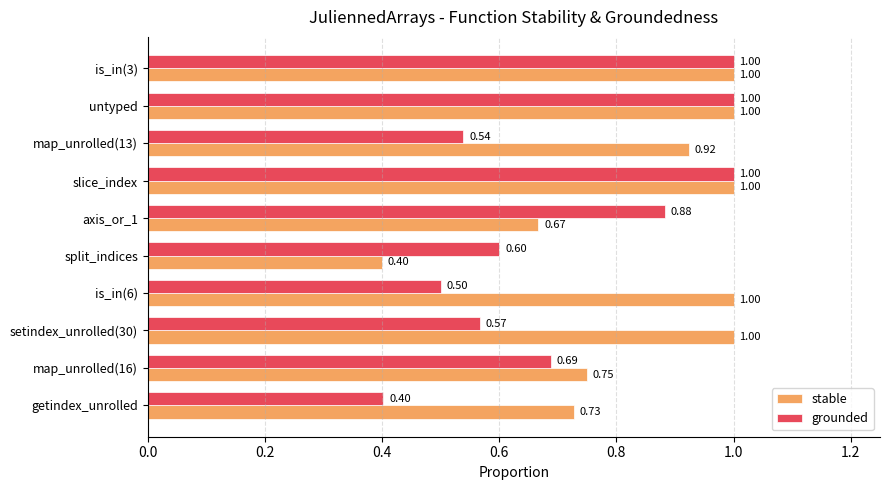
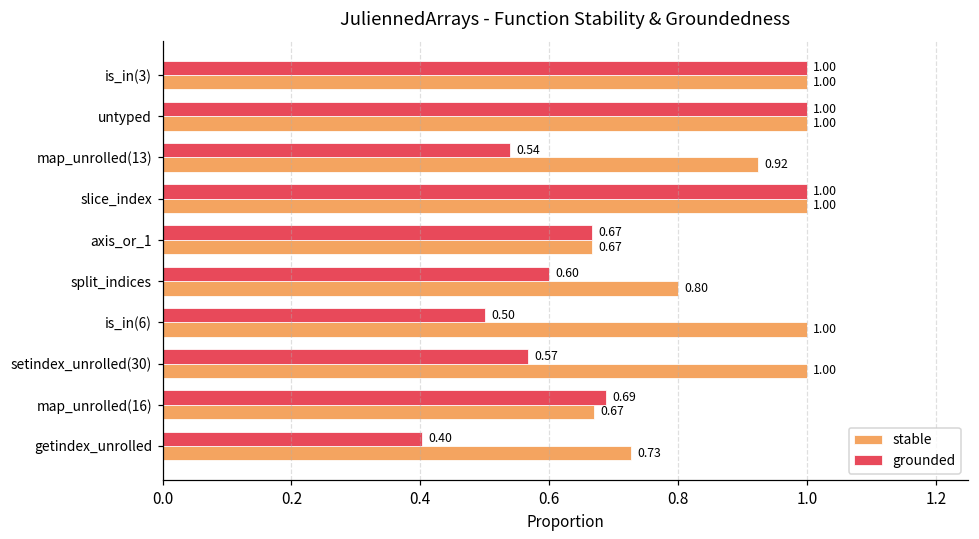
  {
    "stable": {
      "is_in(3)": 1.00,
      "untyped": 1.00,
      "map_unrolled(13)": 0.92,
      "slice_index": 1.00,
      "axis_or_1": 0.67,
-     "split_indices": 0.40,
+     "split_indices": 0.80,
      "is_in(6)": 1.00,
      "setindex_unrolled(30)": 1.00,
-     "map_unrolled(16)": 0.75,
+     "map_unrolled(16)": 0.67,
      "getindex_unrolled": 0.73
    },
    "grounded": {
      "is_in(3)": 1.00,
      "untyped": 1.00,
      "map_unrolled(13)": 0.54,
      "slice_index": 1.00,
-     "axis_or_1": 0.88,
+     "axis_or_1": 0.67,
      "split_indices": 0.60,
      "is_in(6)": 0.50,
      "setindex_unrolled(30)": 0.57,
      "map_unrolled(16)": 0.69,
      "getindex_unrolled": 0.40
    }
  }
